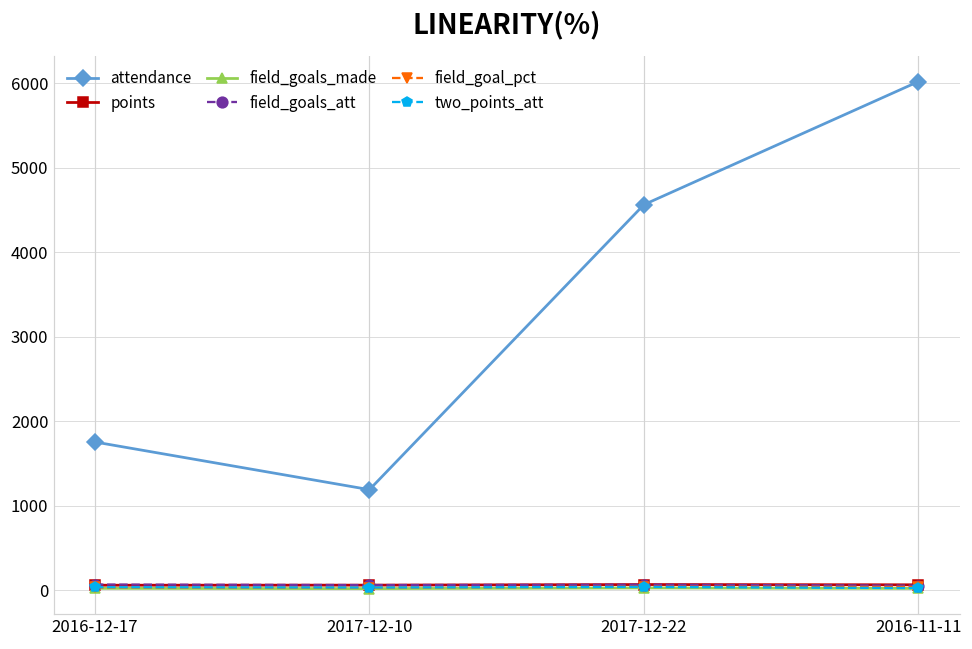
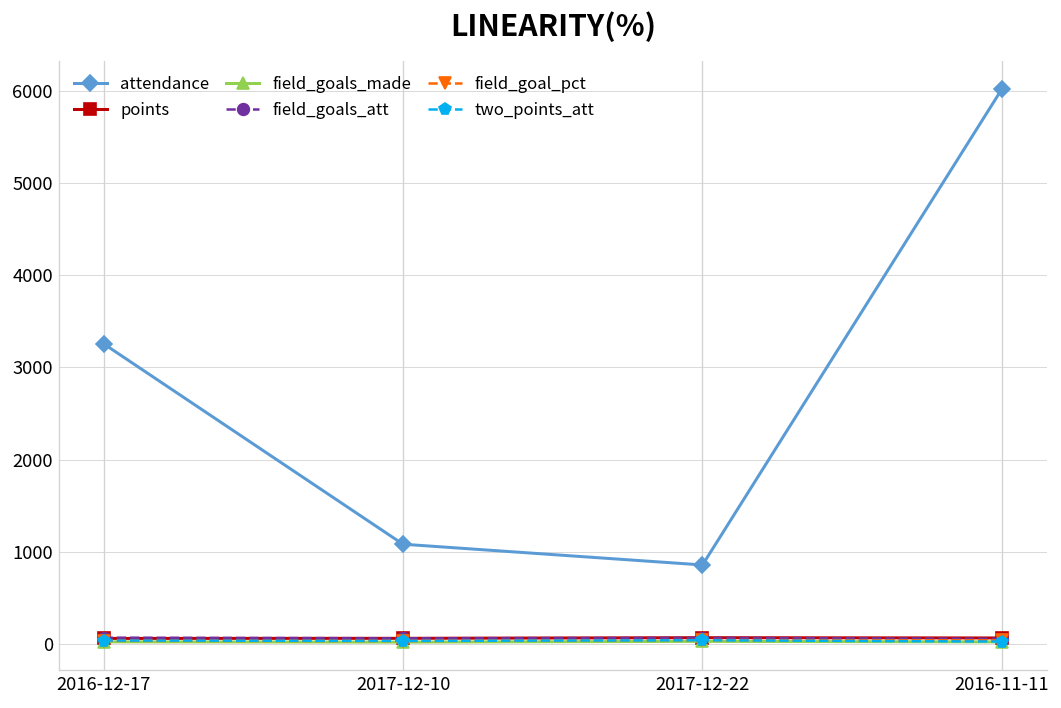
  {
    "attendance": {
-     "2016-12-17": 1800,
-     "2017-12-10": 1200,
-     "2017-12-22": 4600,
+     "2016-12-17": 3300,
+     "2017-12-10": 1100,
+     "2017-12-22": 900,
      "2016-11-11": 6000
    }
  }
